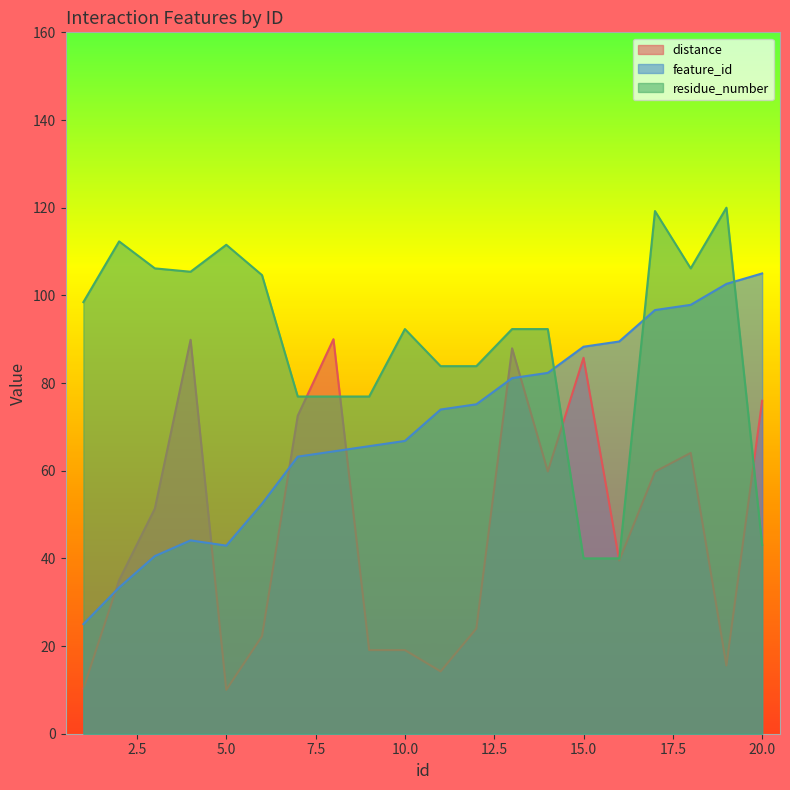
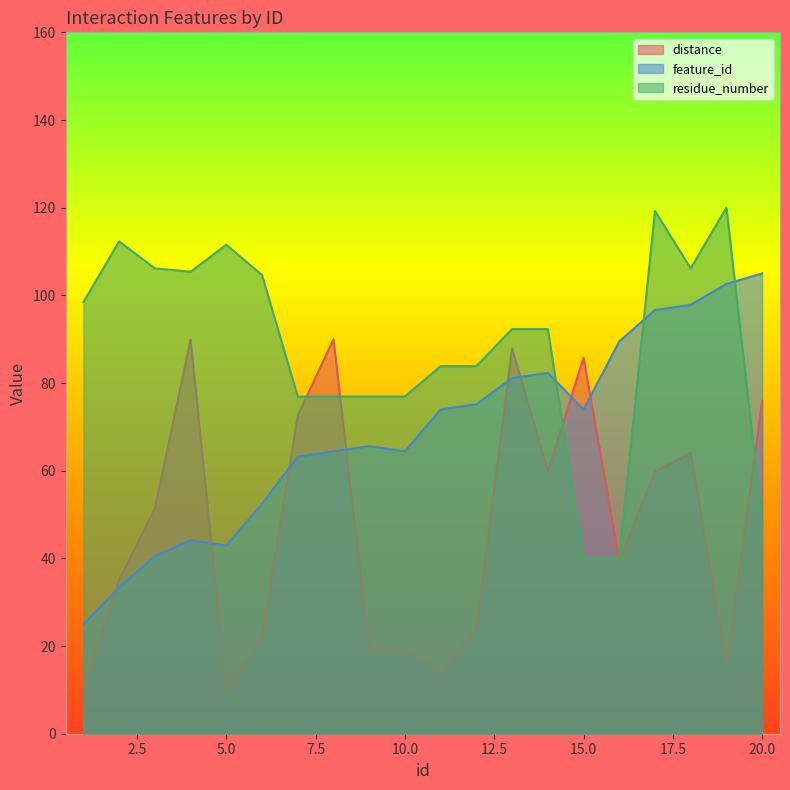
  {
    "distance": {
      "5.0": 10,
      "10.0": 19,
      "15.0": 86,
      "20.0": 76
    },
    "feature_id": {
      "5.0": 43,
-     "10.0": 67,
-     "15.0": 88,
+     "10.0": 64,
+     "15.0": 74,
      "20.0": 105
    },
    "residue_number": {
      "5.0": 112,
-     "10.0": 92,
+     "10.0": 77,
      "15.0": 40,
-     "20.0": 43
+     "20.0": 48
    }
  }
